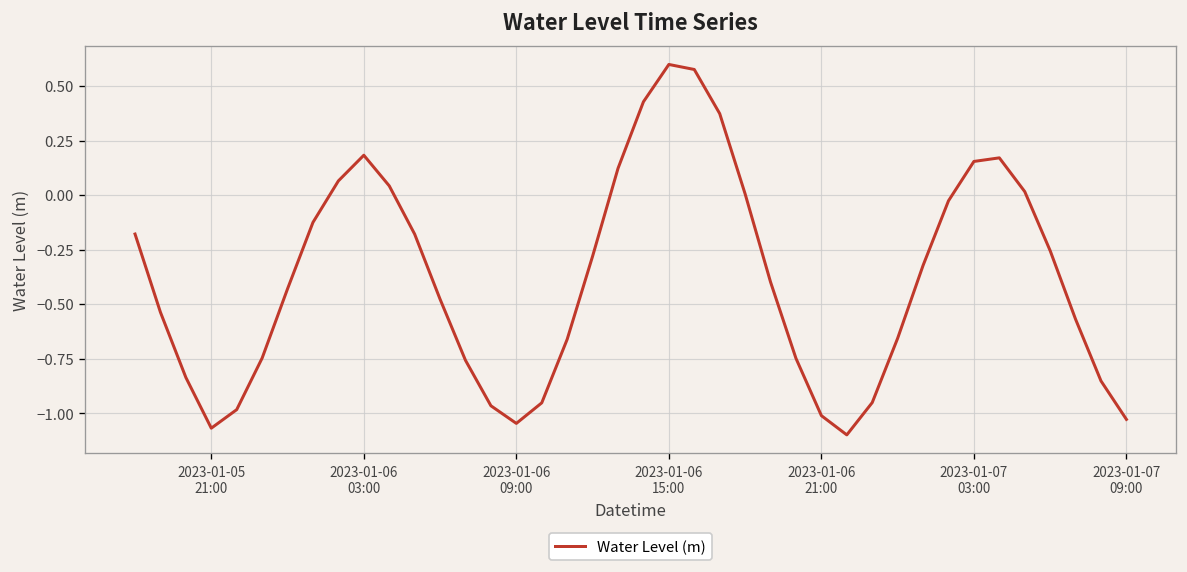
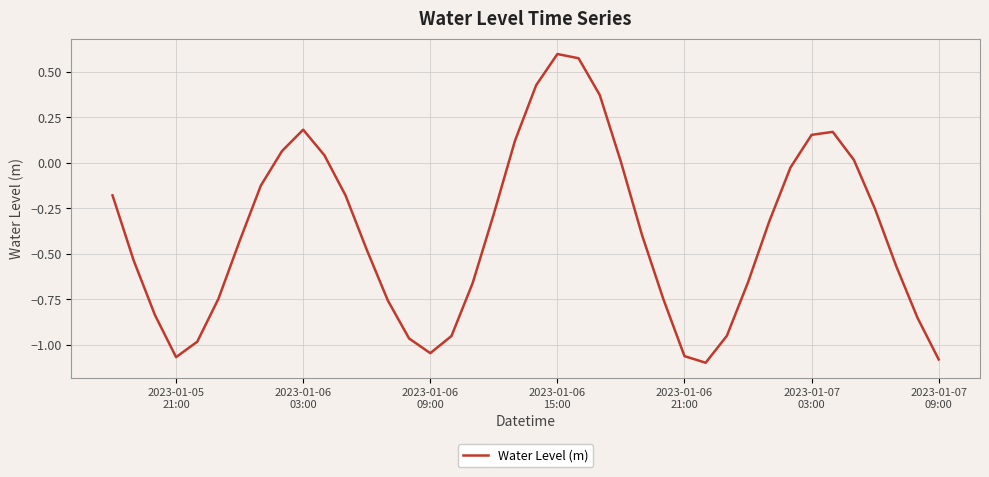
  {
    "2023-01-05 21:00": -1.07,
    "2023-01-06 03:00": 0.18,
    "2023-01-06 09:00": -1.05,
    "2023-01-06 15:00": 0.60,
-   "2023-01-06 21:00": -1.01,
+   "2023-01-06 21:00": -1.06,
    "2023-01-07 03:00": 0.15,
-   "2023-01-07 09:00": -1.03
+   "2023-01-07 09:00": -1.08
  }
